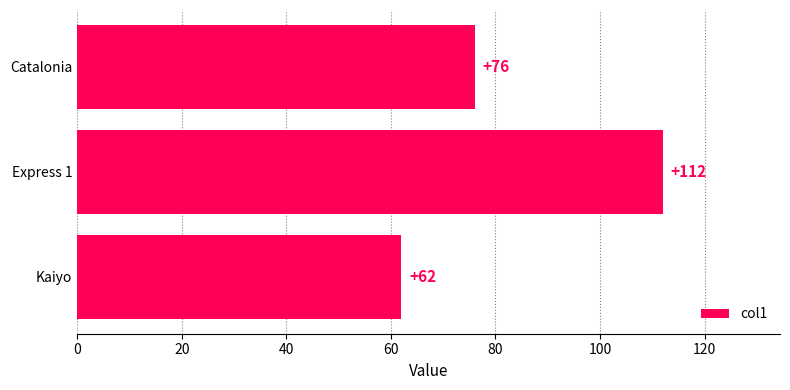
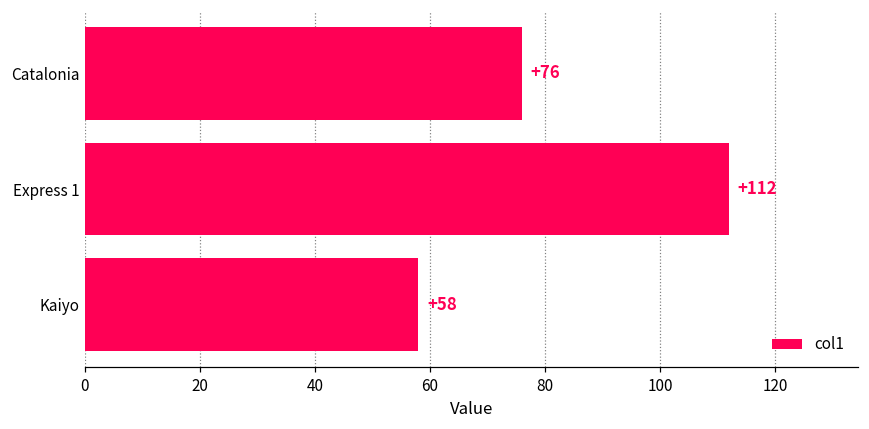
  {
    "Catalonia": "+76",
    "Express 1": "+112",
-   "Kaiyo": "+62"
+   "Kaiyo": "+58"
  }
